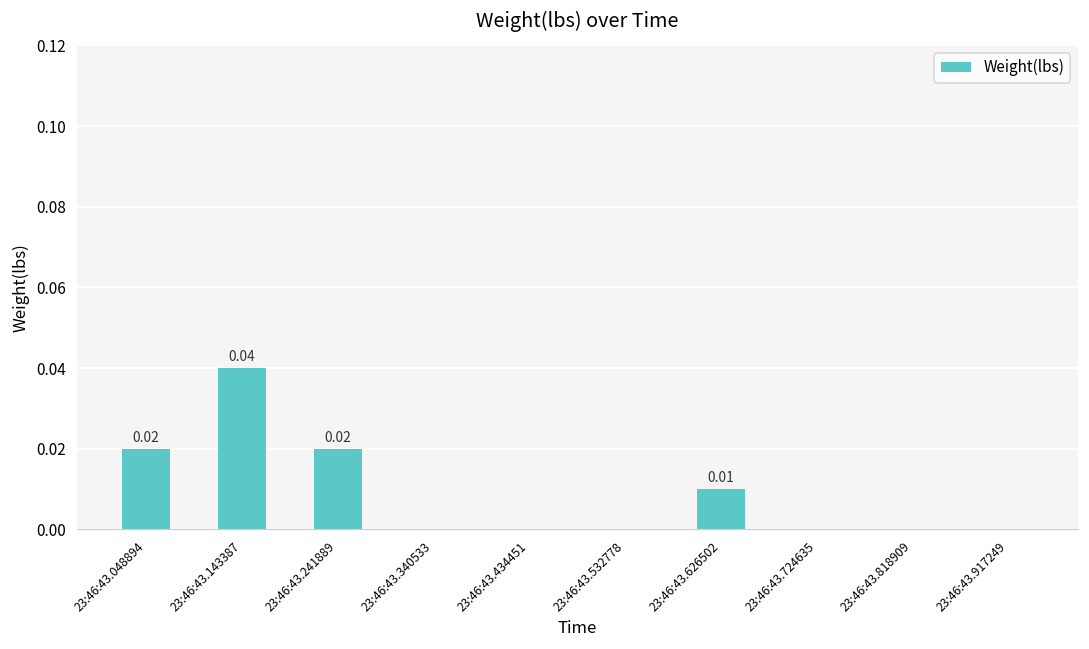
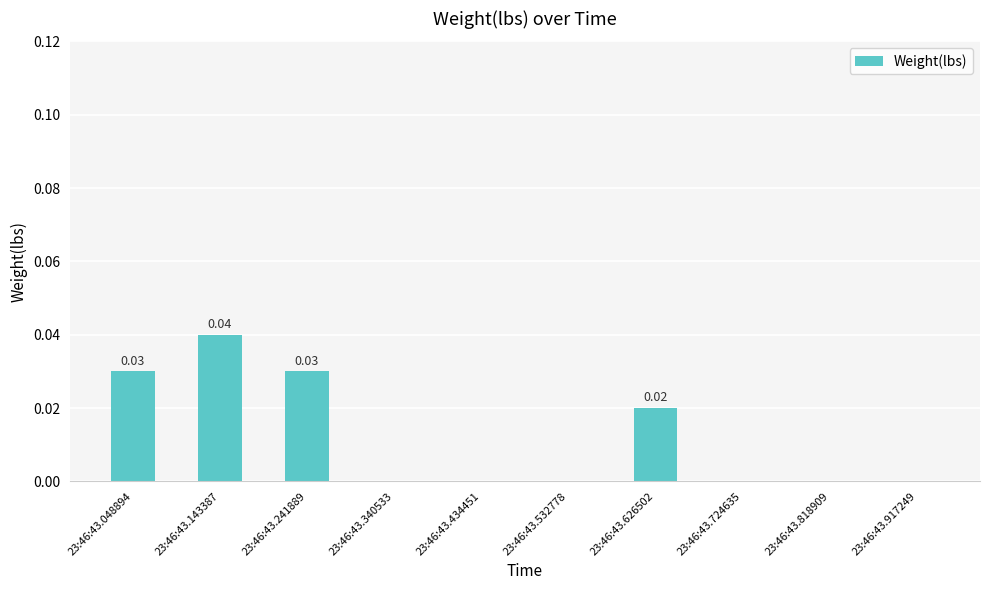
  {
-   "23:46:43.048894": 0.02,
+   "23:46:43.048894": 0.03,
    "23:46:43.143387": 0.04,
-   "23:46:43.241889": 0.02,
-   "23:46:43.626502": 0.01
+   "23:46:43.241889": 0.03,
+   "23:46:43.626502": 0.02
  }
